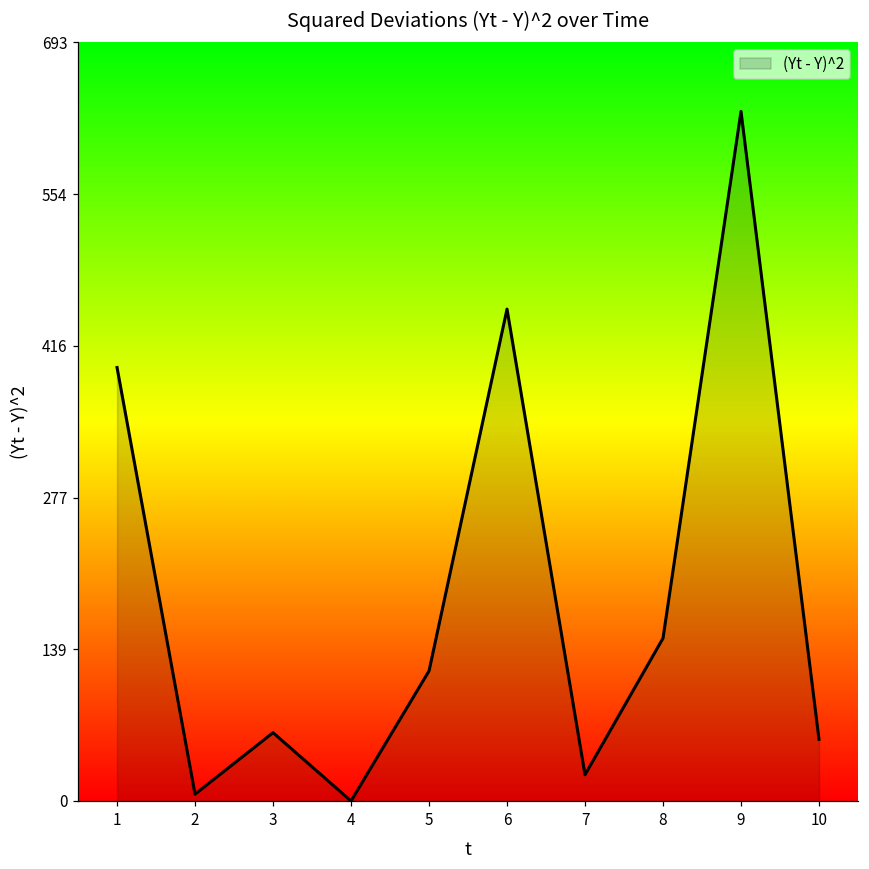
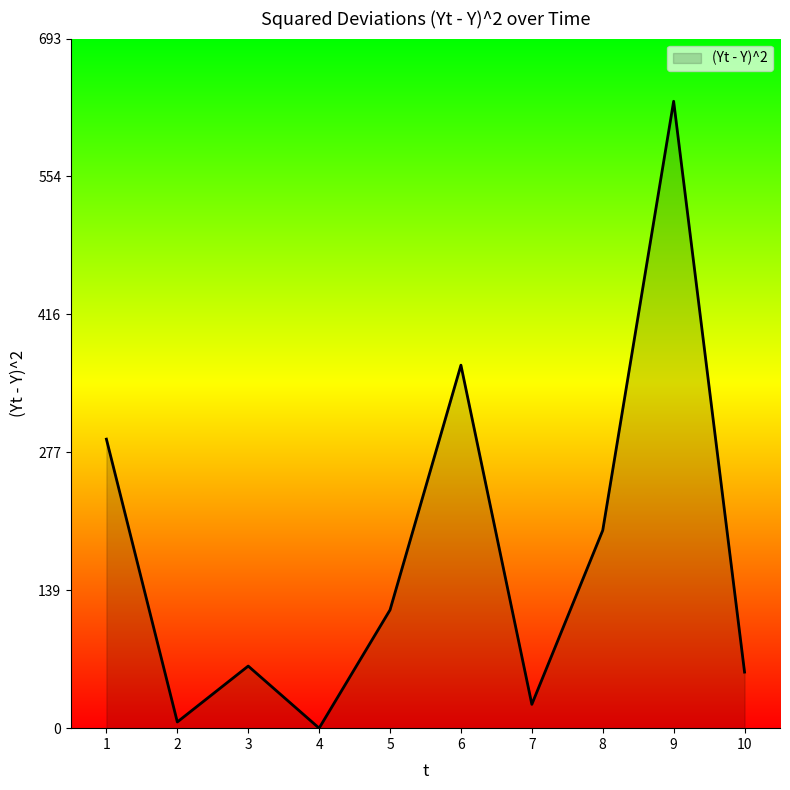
  {
-   "1": 400,
+   "1": 290,
    "2": 10,
    "3": 60,
    "4": 0,
    "5": 120,
-   "6": 450,
+   "6": 360,
    "7": 20,
-   "8": 150,
+   "8": 200,
    "9": 630,
    "10": 60
  }
